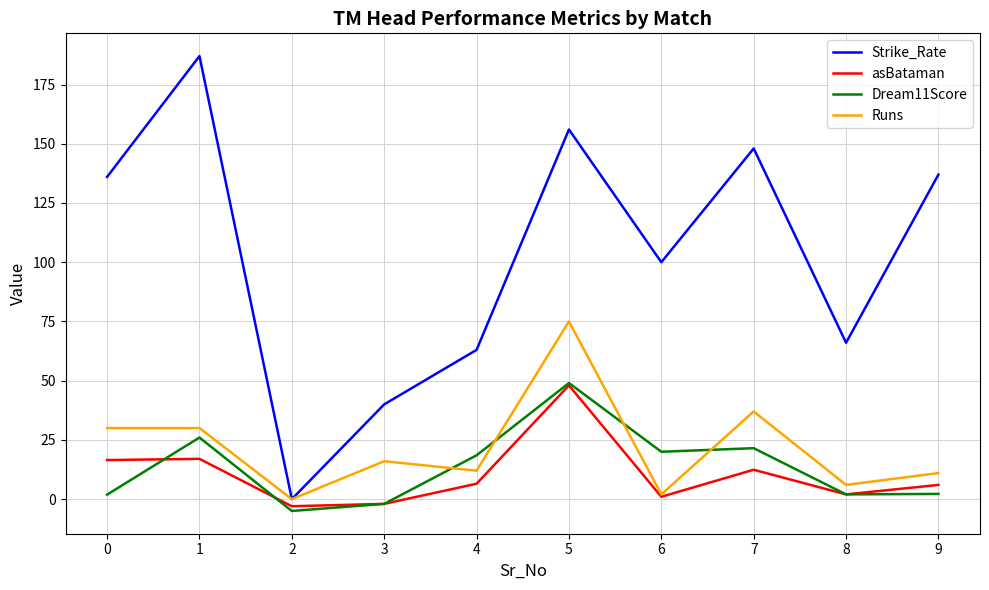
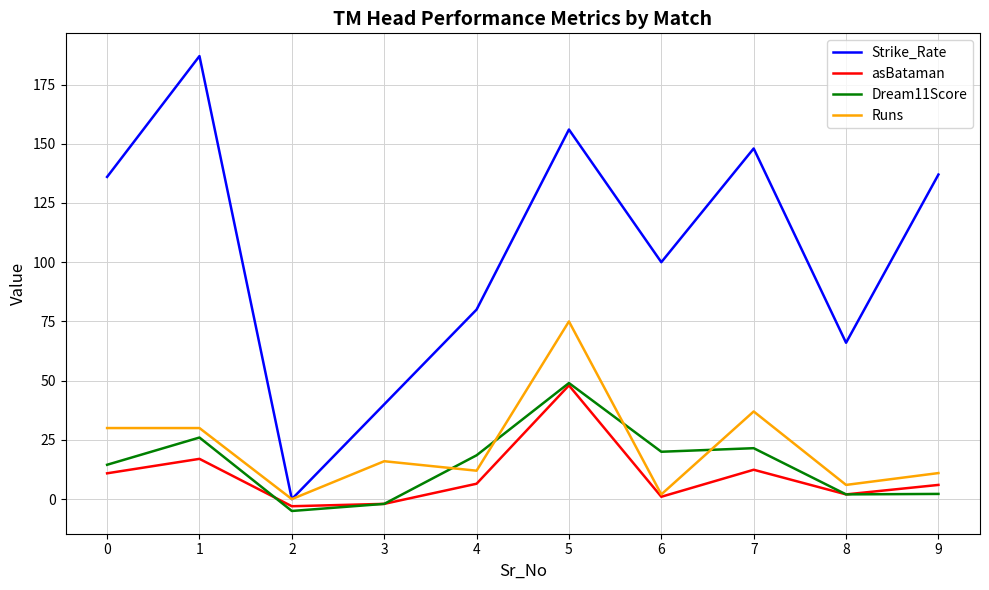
  {
    "Strike_Rate": {
      "0": 136,
      "1": 187,
      "3": 40,
-     "4": 63,
+     "4": 80,
      "5": 156,
      "6": 100,
      "7": 148,
      "8": 66,
      "9": 137
    },
    "asBataman": {
-     "0": 17,
+     "0": 11,
      "1": 17,
      "2": -3,
      "4": 7,
      "7": 12,
      "9": 6
    },
    "Dream11Score": {
-     "0": 2,
+     "0": 15,
      "1": 26,
      "2": -5,
      "4": 19,
      "6": 20,
      "7": 22,
      "9": 2
    },
    "Runs": {
      "0": 30,
      "1": 30,
      "3": 16,
      "4": 12,
      "5": 75,
      "7": 37,
      "8": 6,
      "9": 11
    }
  }
